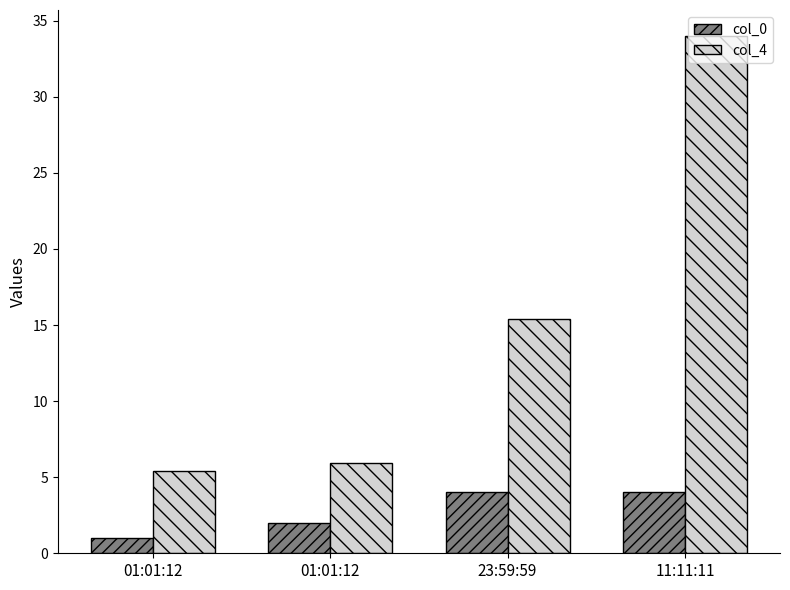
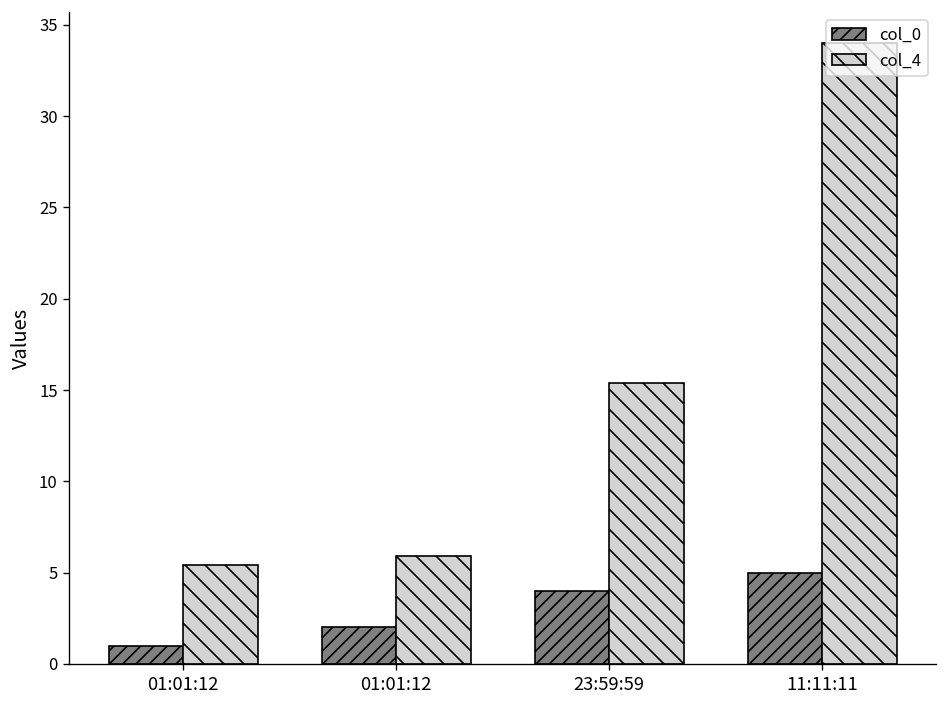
  {
    "col_0": {
      "23:59:59": 4,
-     "11:11:11": 4
+     "11:11:11": 5
    },
    "col_4": {
      "23:59:59": 15.4
    }
  }
